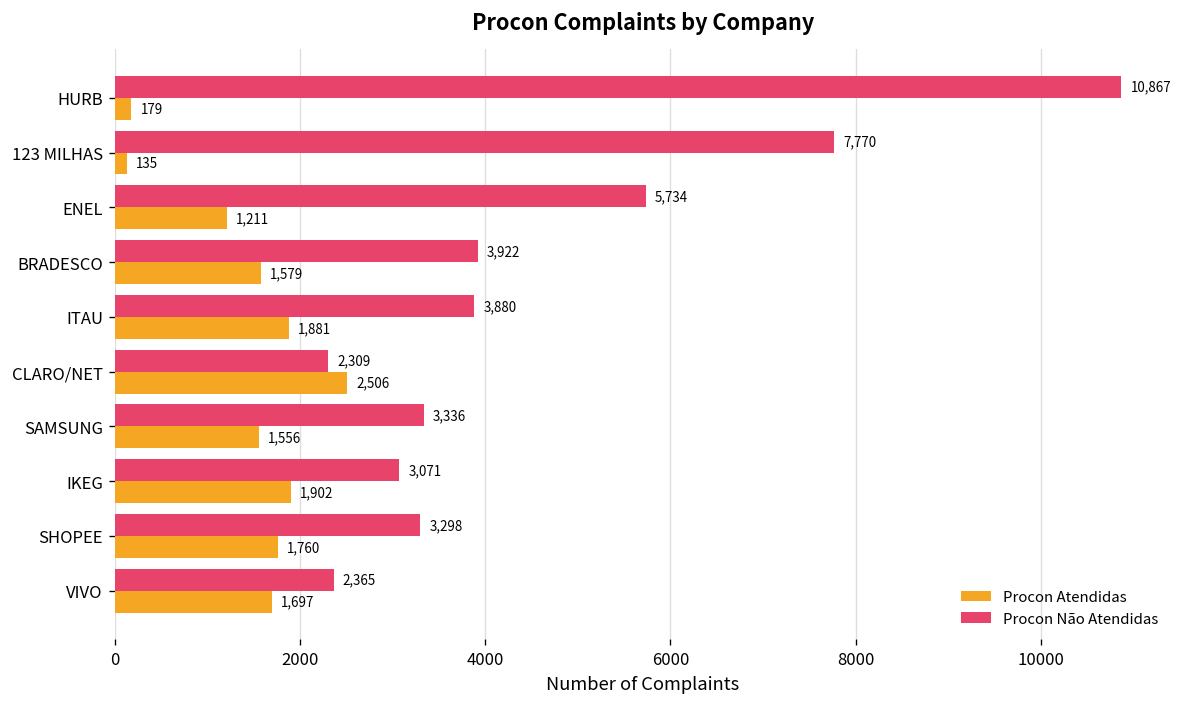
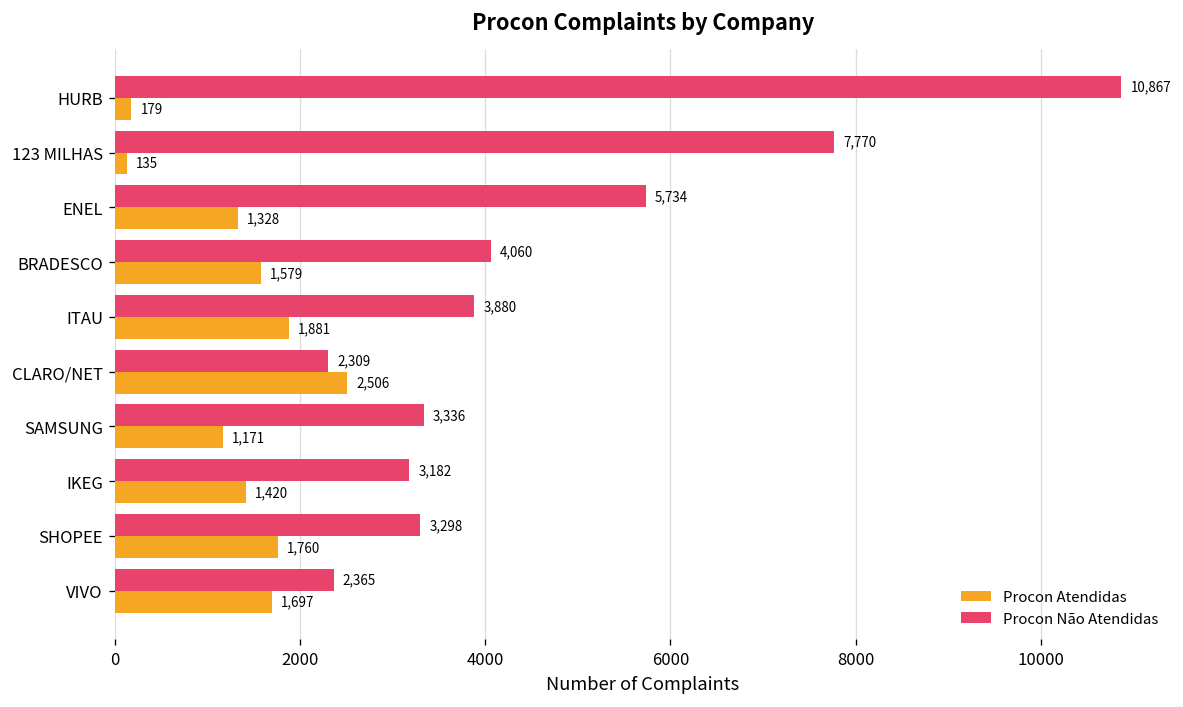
  {
    "Procon Atendidas": {
      "HURB": "179",
      "123 MILHAS": "135",
-     "ENEL": "1,211",
+     "ENEL": "1,328",
      "BRADESCO": "1,579",
      "ITAU": "1,881",
      "CLARO/NET": "2,506",
-     "SAMSUNG": "1,556",
-     "IKEG": "1,902",
+     "SAMSUNG": "1,171",
+     "IKEG": "1,420",
      "SHOPEE": "1,760",
      "VIVO": "1,697"
    },
    "Procon Não Atendidas": {
      "HURB": "10,867",
      "123 MILHAS": "7,770",
      "ENEL": "5,734",
-     "BRADESCO": "3,922",
+     "BRADESCO": "4,060",
      "ITAU": "3,880",
      "CLARO/NET": "2,309",
      "SAMSUNG": "3,336",
-     "IKEG": "3,071",
+     "IKEG": "3,182",
      "SHOPEE": "3,298",
      "VIVO": "2,365"
    }
  }
